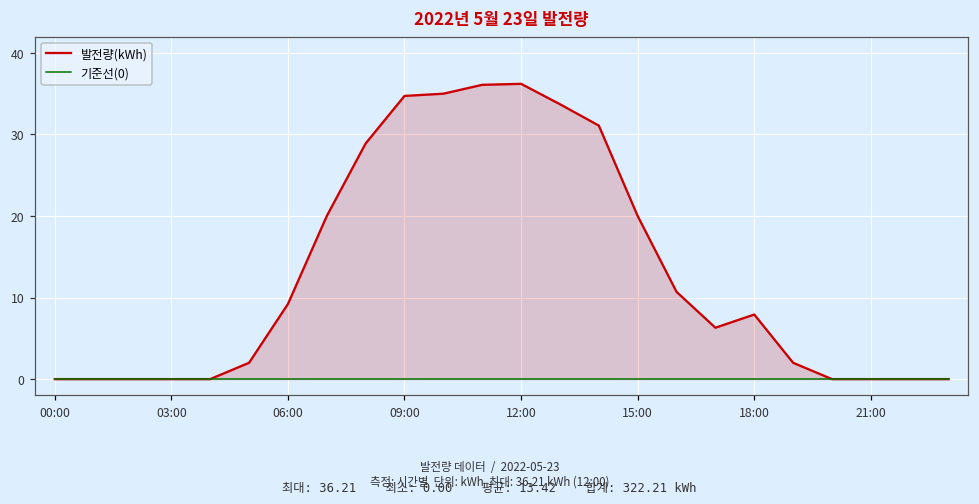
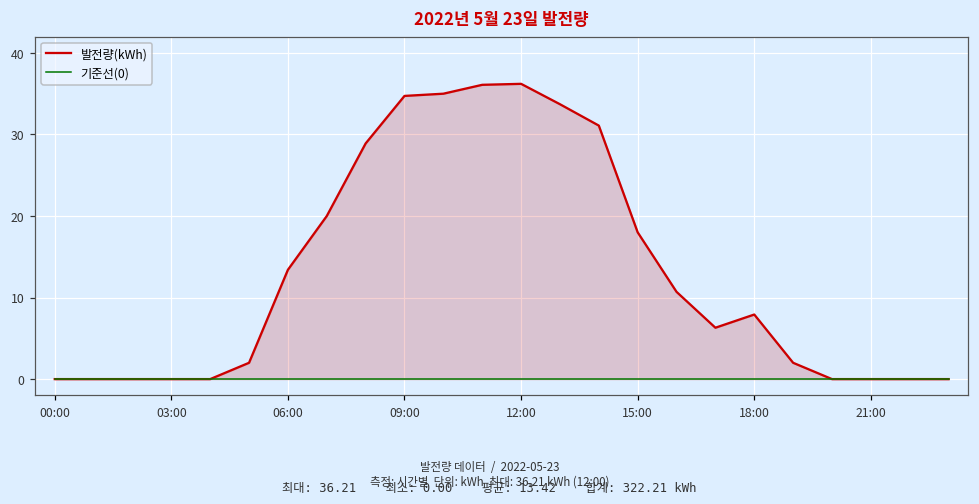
  {
    "발전량(kWh)": {
-     "06:00": 9,
+     "06:00": 13,
      "09:00": 35,
      "12:00": 36,
-     "15:00": 20,
+     "15:00": 18,
      "18:00": 8
    },
    "기준선(0)": {
      "06:00": 0,
      "09:00": 0,
      "12:00": 0,
      "15:00": 0,
      "18:00": 0
    }
  }
